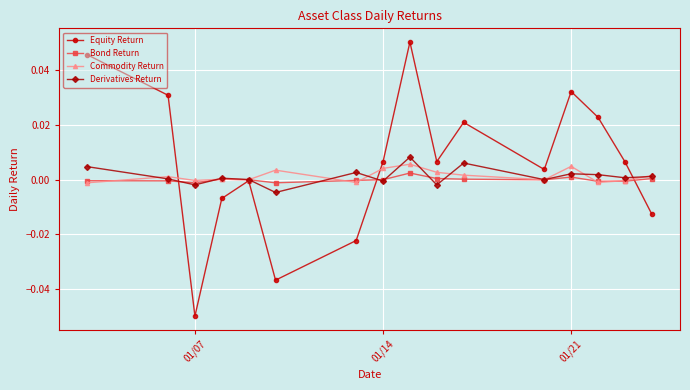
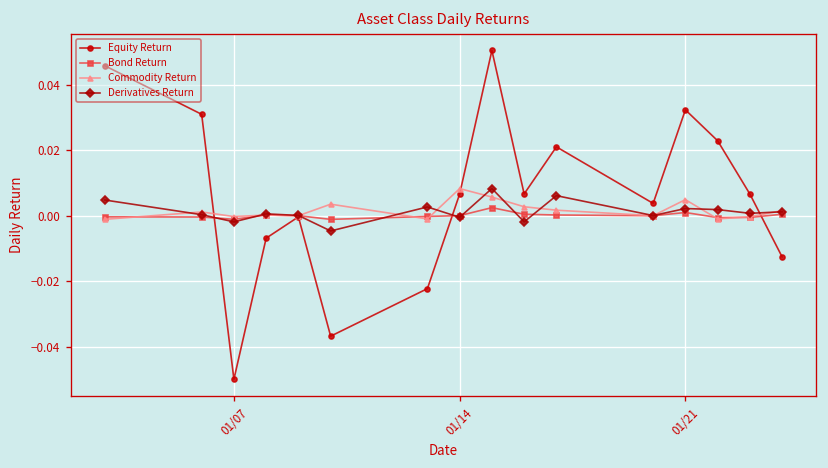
  {
    "Bond Return": {
      "01/21": 0.001
    },
    "Commodity Return": {
-     "01/14": 0.004,
+     "01/14": 0.008,
      "01/21": 0.005
    }
  }
